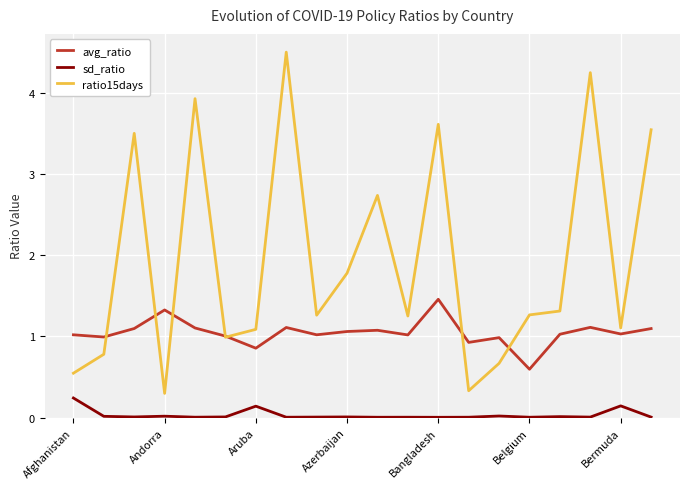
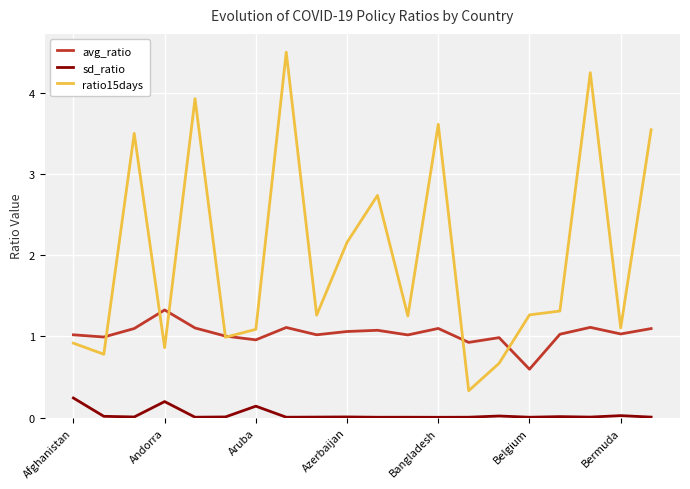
  {
    "avg_ratio": {
      "Afghanistan": 1.0,
      "Andorra": 1.3,
-     "Aruba": 0.9,
+     "Aruba": 1.0,
      "Azerbaijan": 1.1,
-     "Bangladesh": 1.5,
+     "Bangladesh": 1.1,
      "Belgium": 0.6,
      "Bermuda": 1.0
    },
    "sd_ratio": {
      "Afghanistan": 0.2,
-     "Andorra": 0.0,
+     "Andorra": 0.2,
      "Aruba": 0.1,
      "Azerbaijan": 0.0,
      "Bangladesh": 0.0,
      "Belgium": 0.0,
-     "Bermuda": 0.1
+     "Bermuda": 0.0
    },
    "ratio15days": {
-     "Afghanistan": 0.5,
-     "Andorra": 0.3,
+     "Afghanistan": 0.9,
+     "Andorra": 0.9,
      "Aruba": 1.1,
-     "Azerbaijan": 1.8,
+     "Azerbaijan": 2.2,
      "Bangladesh": 3.6,
      "Belgium": 1.3,
      "Bermuda": 1.1
    }
  }
